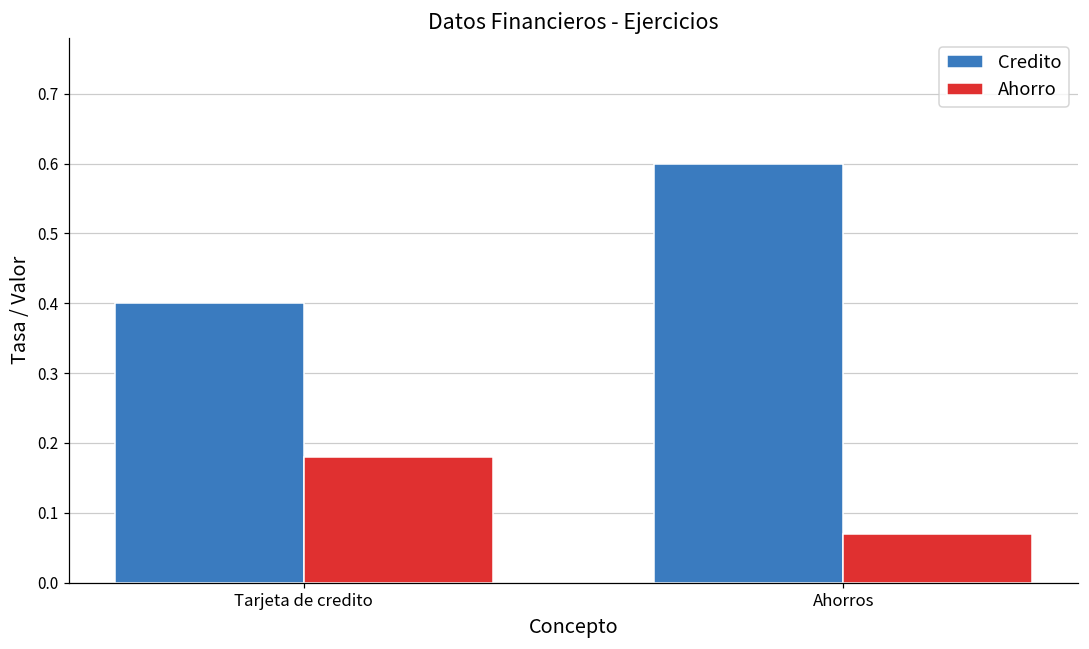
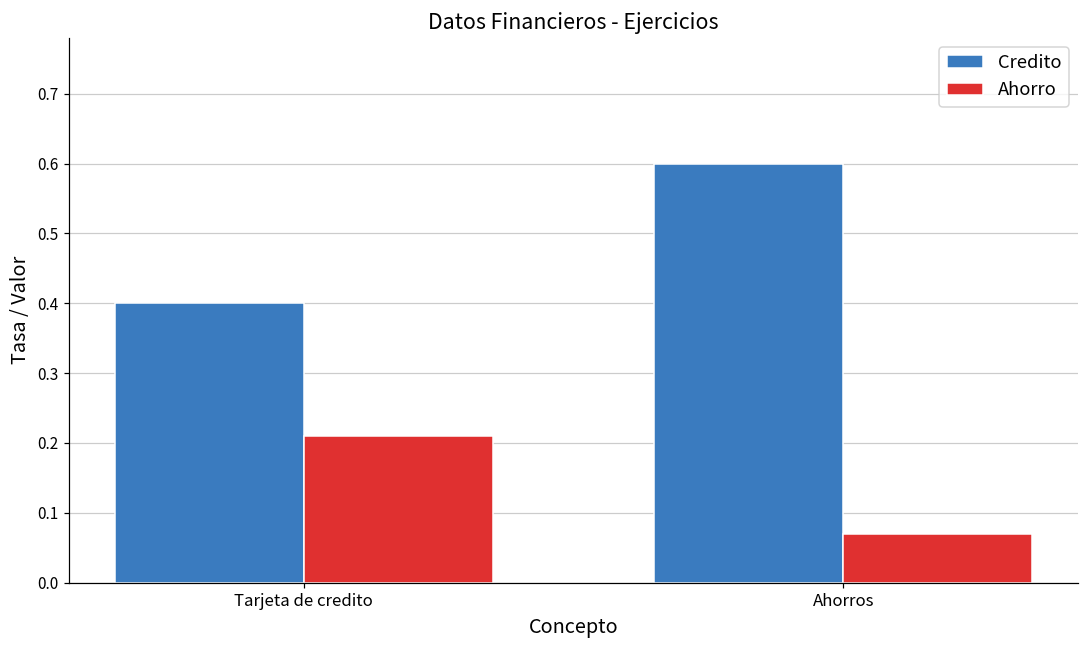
  {
    "Credito": {
      "Tarjeta de credito": 0.40,
      "Ahorros": 0.60
    },
    "Ahorro": {
-     "Tarjeta de credito": 0.18,
+     "Tarjeta de credito": 0.21,
      "Ahorros": 0.07
    }
  }
